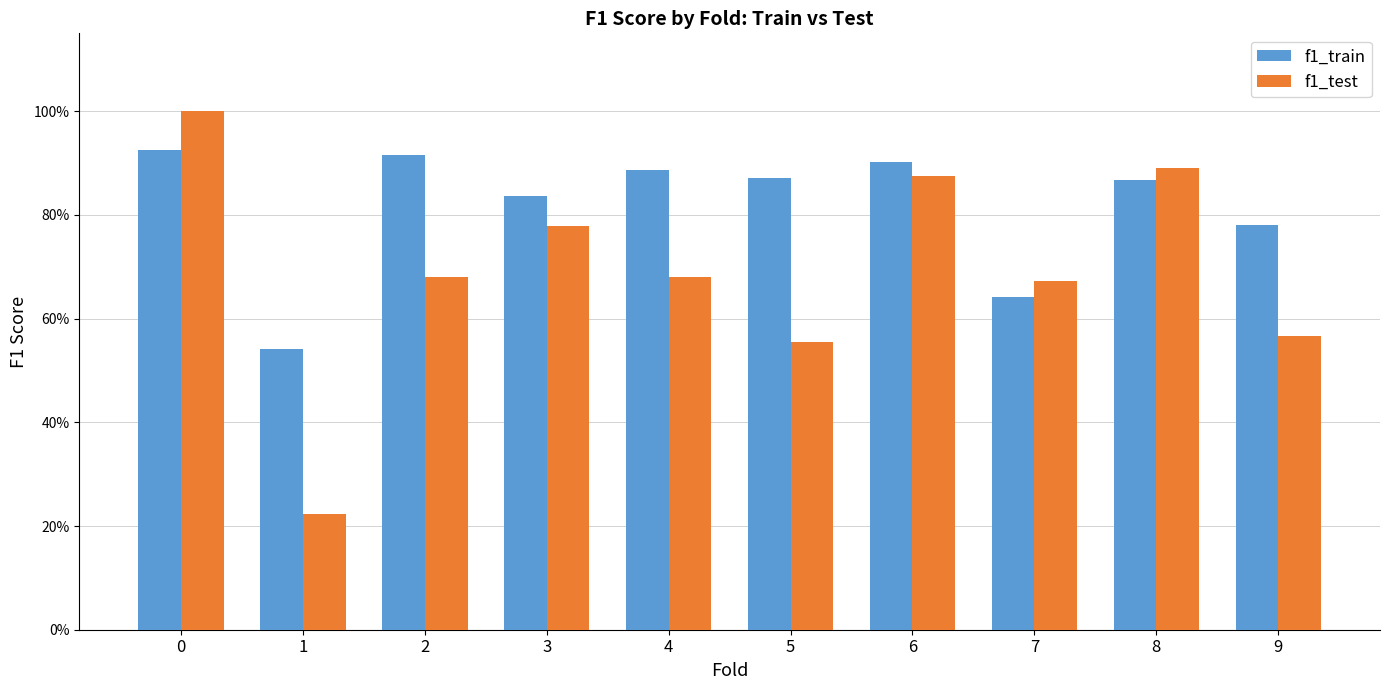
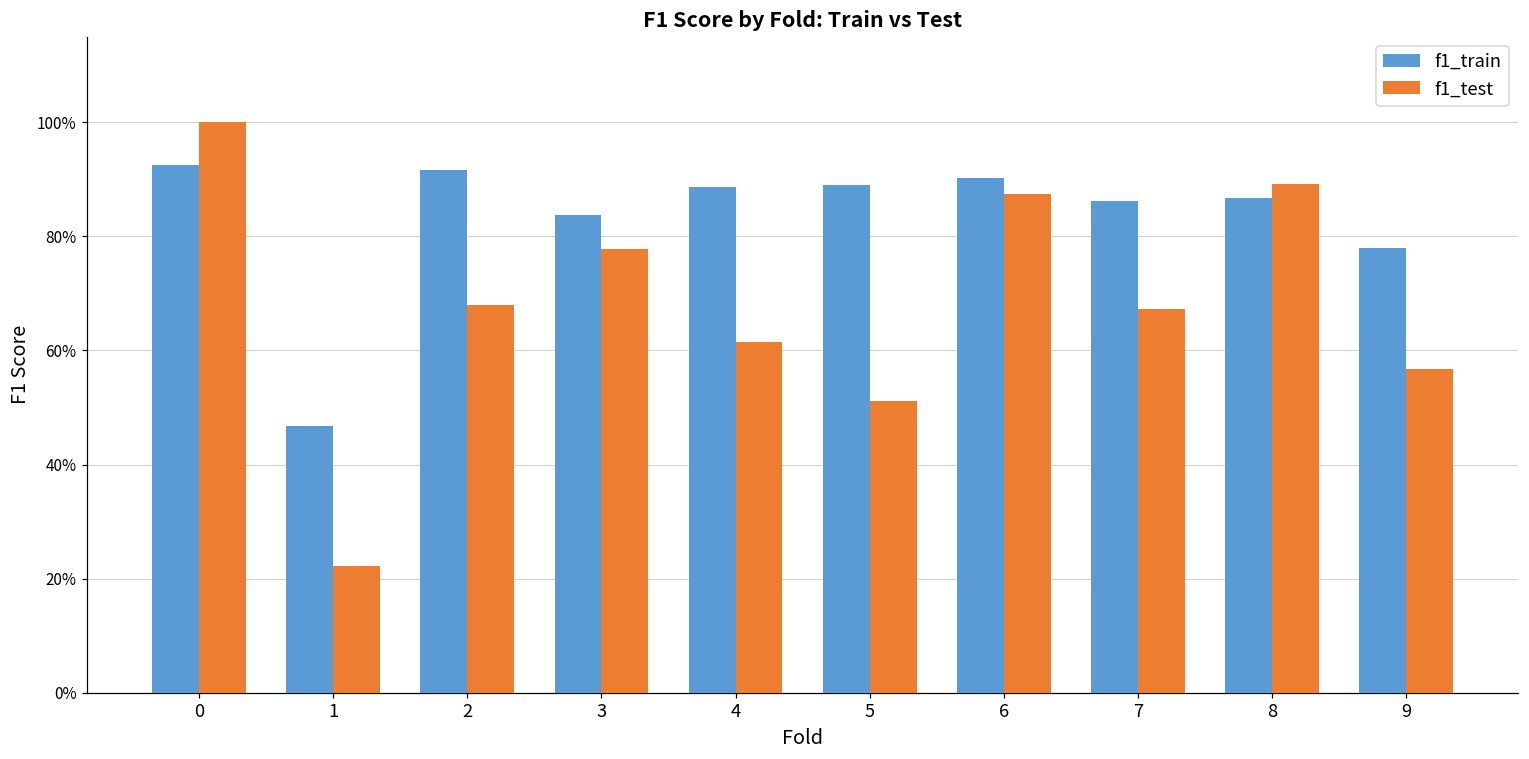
  {
    "f1_train": {
      "0": "93%",
-     "1": "54%",
+     "1": "47%",
      "2": "92%",
      "3": "84%",
      "4": "89%",
-     "5": "87%",
+     "5": "89%",
      "6": "90%",
-     "7": "64%",
+     "7": "86%",
      "8": "87%",
      "9": "78%"
    },
    "f1_test": {
      "0": "100%",
      "1": "22%",
      "2": "68%",
      "3": "78%",
-     "4": "68%",
-     "5": "56%",
+     "4": "61%",
+     "5": "51%",
      "6": "87%",
      "7": "67%",
      "8": "89%",
      "9": "57%"
    }
  }
